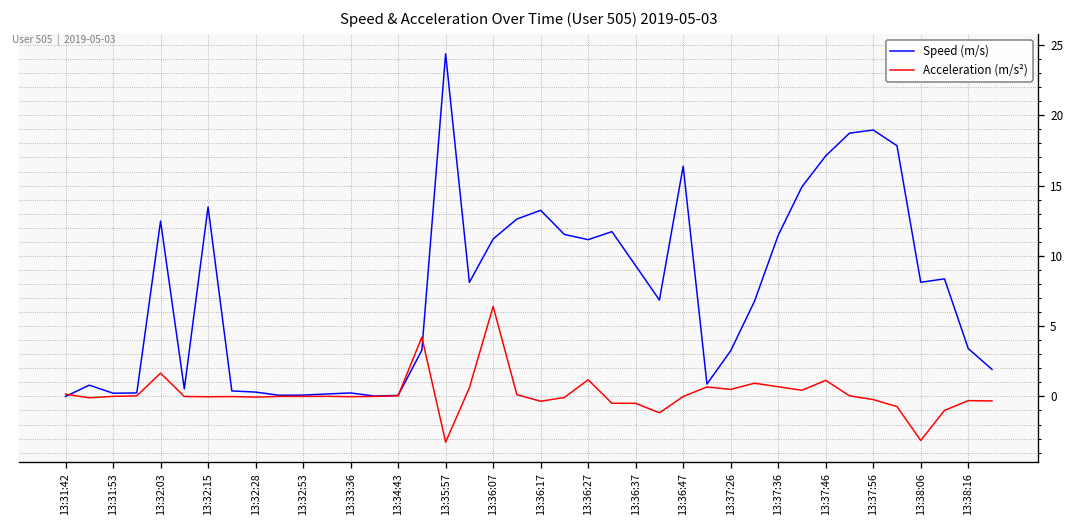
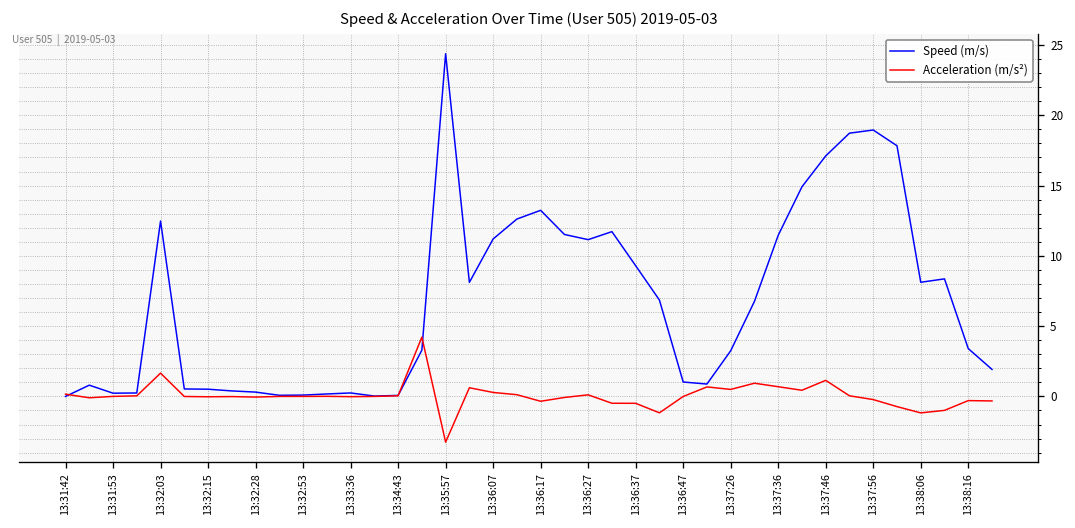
  {
    "Speed (m/s)": {
      "13:31:53": 0.2,
      "13:32:03": 12.5,
-     "13:32:15": 13.5,
+     "13:32:15": 0.5,
      "13:32:28": 0.3,
      "13:33:36": 0.2,
      "13:35:57": 24.4,
      "13:36:07": 11.2,
      "13:36:17": 13.2,
      "13:36:27": 11.2,
      "13:36:37": 9.3,
-     "13:36:47": 16.4,
+     "13:36:47": 1.0,
      "13:37:26": 3.2,
      "13:37:36": 11.5,
      "13:37:46": 17.1,
      "13:37:56": 19.0,
      "13:38:06": 8.1,
      "13:38:16": 3.4
    },
    "Acceleration (m/s²)": {
      "13:31:53": 0.0,
      "13:32:03": 1.7,
      "13:32:15": 0.0,
      "13:32:28": 0.0,
      "13:33:36": 0.0,
      "13:35:57": -3.3,
-     "13:36:07": 6.4,
+     "13:36:07": 0.3,
      "13:36:17": -0.3,
-     "13:36:27": 1.2,
+     "13:36:27": 0.1,
      "13:36:37": -0.5,
      "13:36:47": 0.0,
      "13:37:26": 0.5,
      "13:37:36": 0.7,
      "13:37:46": 1.1,
      "13:37:56": -0.2,
-     "13:38:06": -3.1,
+     "13:38:06": -1.2,
      "13:38:16": -0.3
    }
  }
